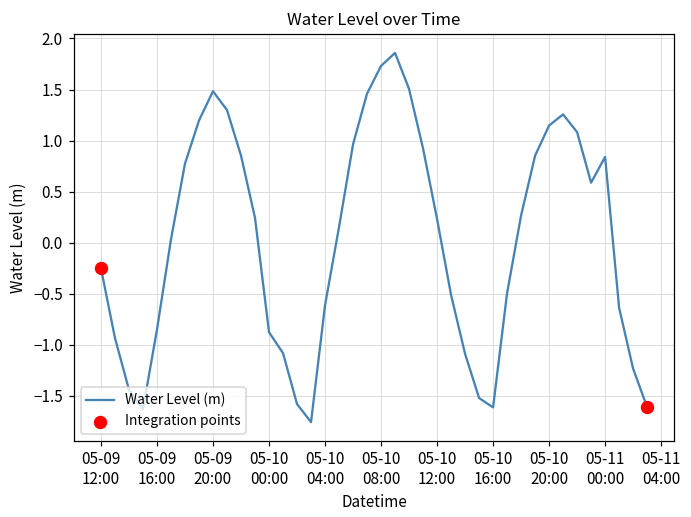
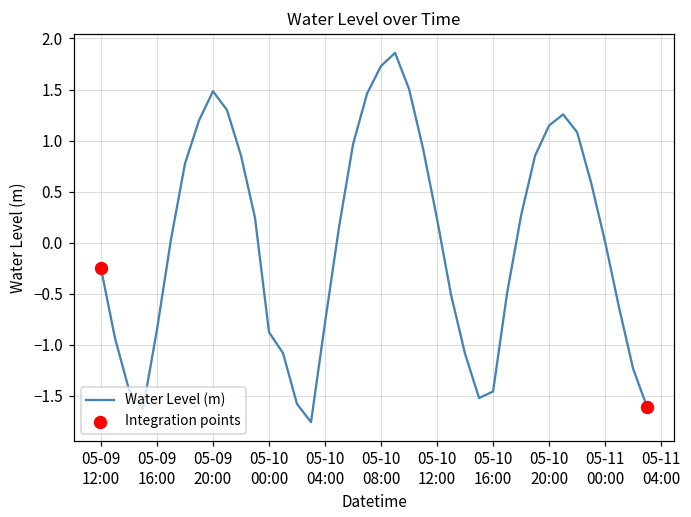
  {
    "Water Level (m)": {
      "05-09 16:00": -0.9,
      "05-09 20:00": 1.5,
      "05-10 00:00": -0.9,
-     "05-10 04:00": -0.6,
+     "05-10 04:00": -0.8,
      "05-10 08:00": 1.7,
      "05-10 12:00": 0.2,
-     "05-10 16:00": -1.6,
+     "05-10 16:00": -1.5,
      "05-10 20:00": 1.1,
-     "05-11 00:00": 0.8
+     "05-11 00:00": 0.0
    }
  }
